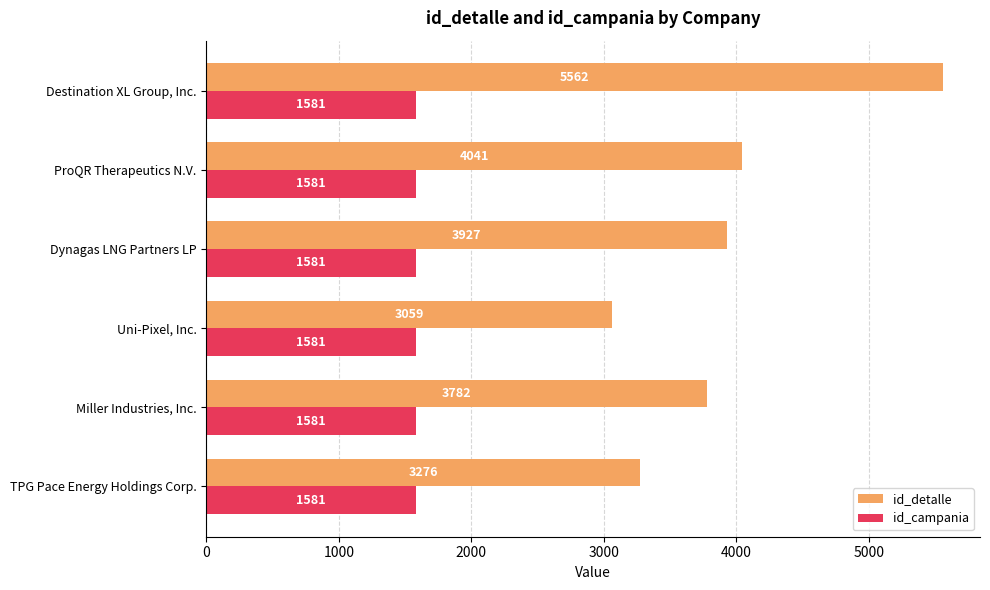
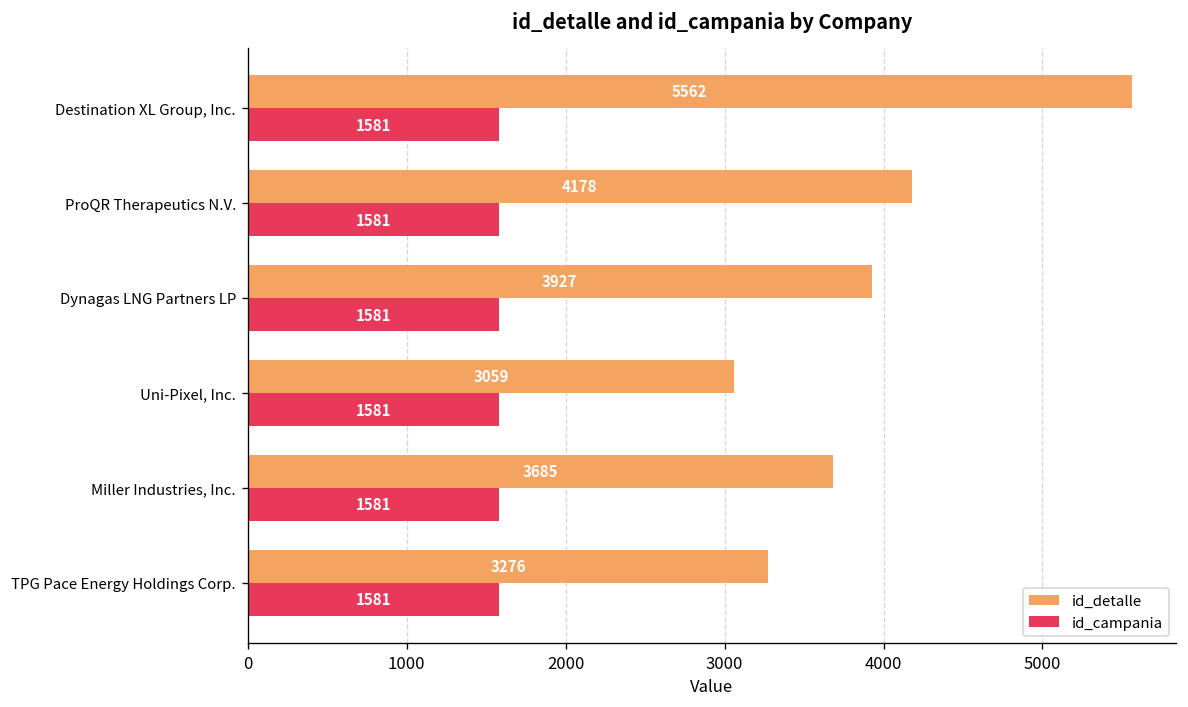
  {
    "id_detalle": {
      "Destination XL Group, Inc.": 5562,
-     "ProQR Therapeutics N.V.": 4041,
+     "ProQR Therapeutics N.V.": 4178,
      "Dynagas LNG Partners LP": 3927,
      "Uni-Pixel, Inc.": 3059,
-     "Miller Industries, Inc.": 3782,
+     "Miller Industries, Inc.": 3685,
      "TPG Pace Energy Holdings Corp.": 3276
    },
    "id_campania": {
      "Destination XL Group, Inc.": 1581,
      "ProQR Therapeutics N.V.": 1581,
      "Dynagas LNG Partners LP": 1581,
      "Uni-Pixel, Inc.": 1581,
      "Miller Industries, Inc.": 1581,
      "TPG Pace Energy Holdings Corp.": 1581
    }
  }
